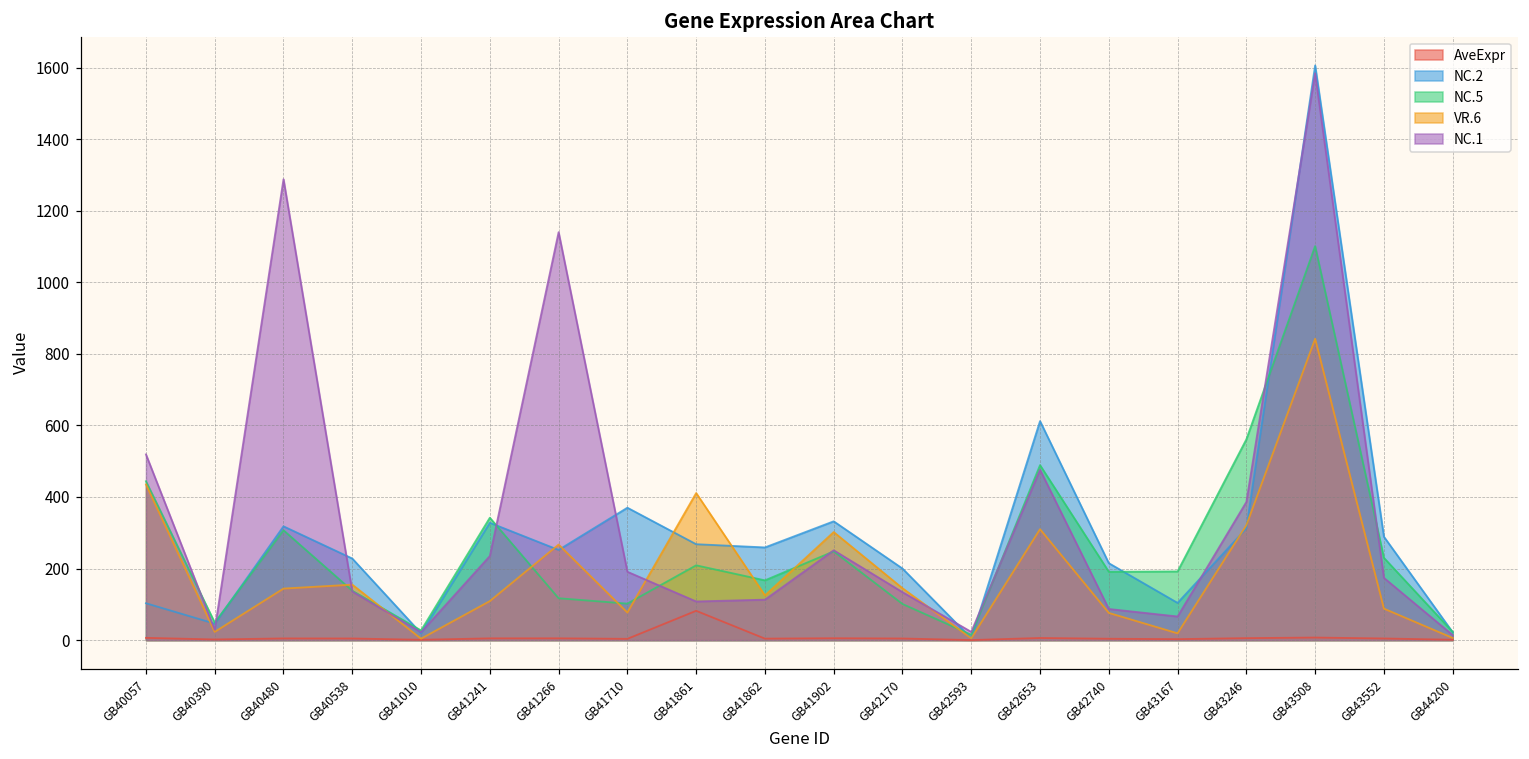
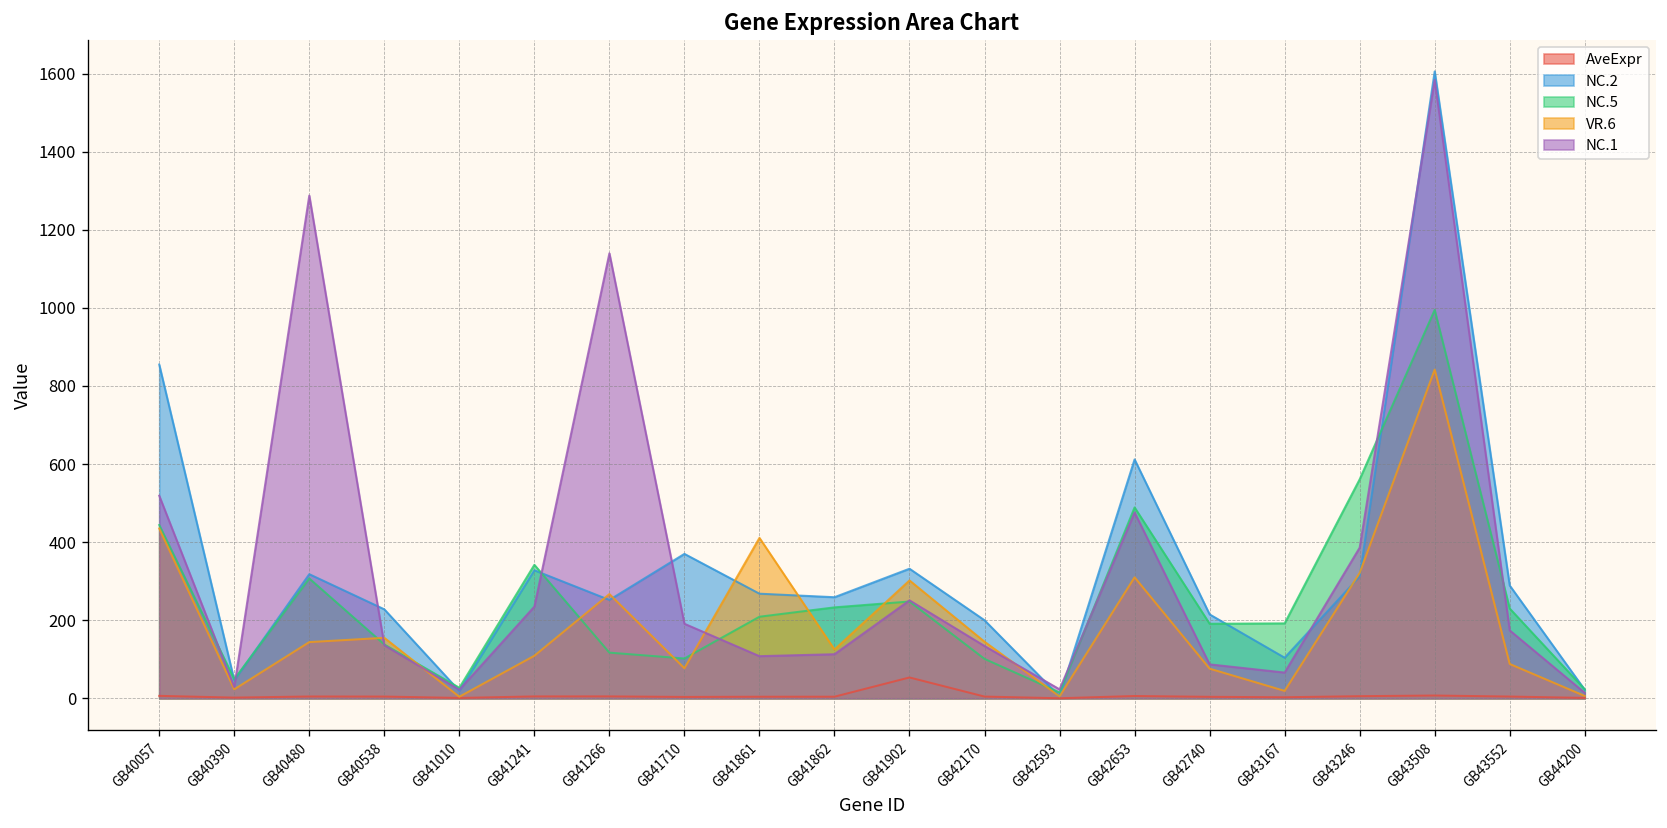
  {
    "AveExpr": {
      "GB40057": 10,
      "GB40390": 0,
      "GB40480": 0,
      "GB40538": 0,
      "GB41241": 0,
      "GB41266": 0,
      "GB41710": 0,
-     "GB41861": 80,
+     "GB41861": 0,
      "GB41862": 0,
-     "GB41902": 10,
+     "GB41902": 50,
      "GB42170": 0,
      "GB42653": 10,
      "GB42740": 0,
      "GB43167": 0,
      "GB43246": 10,
      "GB43508": 10,
      "GB43552": 0
    },
    "NC.2": {
-     "GB40057": 100,
+     "GB40057": 860,
      "GB40480": 320,
      "GB40538": 230,
      "GB41241": 330,
      "GB41266": 250,
      "GB41710": 370,
      "GB41861": 270,
      "GB41862": 260,
      "GB41902": 330,
      "GB42170": 200,
      "GB42653": 610,
      "GB42740": 220,
      "GB43167": 100,
      "GB43246": 310,
      "GB43508": 1610,
      "GB43552": 290
    },
    "NC.5": {
      "GB40057": 440,
      "GB40480": 310,
      "GB41241": 340,
      "GB41266": 120,
      "GB41710": 100,
      "GB41861": 210,
-     "GB41862": 170,
+     "GB41862": 230,
      "GB42170": 100,
      "GB42593": 20,
      "GB42653": 490,
      "GB42740": 190,
      "GB43167": 190,
      "GB43246": 560,
-     "GB43508": 1100,
+     "GB43508": 1000,
      "GB43552": 230
    },
    "VR.6": {
      "GB40057": 440,
      "GB40480": 140,
      "GB40538": 160,
      "GB41241": 110,
      "GB41266": 270,
      "GB41710": 80,
      "GB41861": 410,
      "GB41862": 130,
      "GB41902": 300,
      "GB42170": 150,
      "GB42653": 310,
      "GB42740": 80,
      "GB43167": 20,
      "GB43246": 320,
      "GB43508": 840,
      "GB43552": 90
    },
    "NC.1": {
      "GB40057": 520,
      "GB40480": 1290,
      "GB41241": 240,
      "GB41266": 1140,
      "GB41710": 190,
      "GB41861": 110,
      "GB41862": 110,
      "GB42170": 130,
      "GB42593": 20,
      "GB42653": 480,
      "GB42740": 90,
      "GB43167": 70,
      "GB43246": 390,
      "GB43508": 1580,
      "GB43552": 170,
      "GB44200": 10
    }
  }
